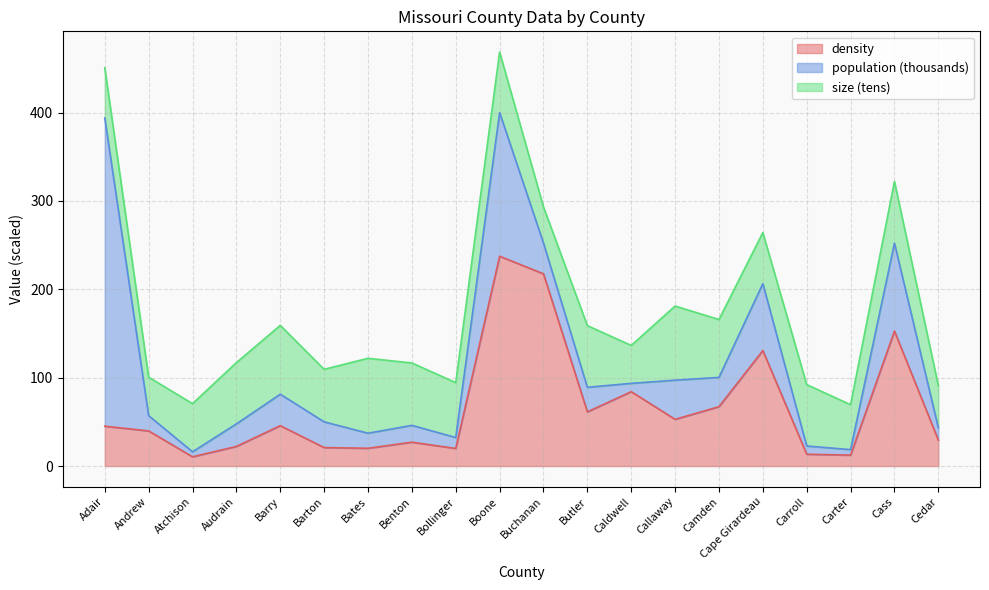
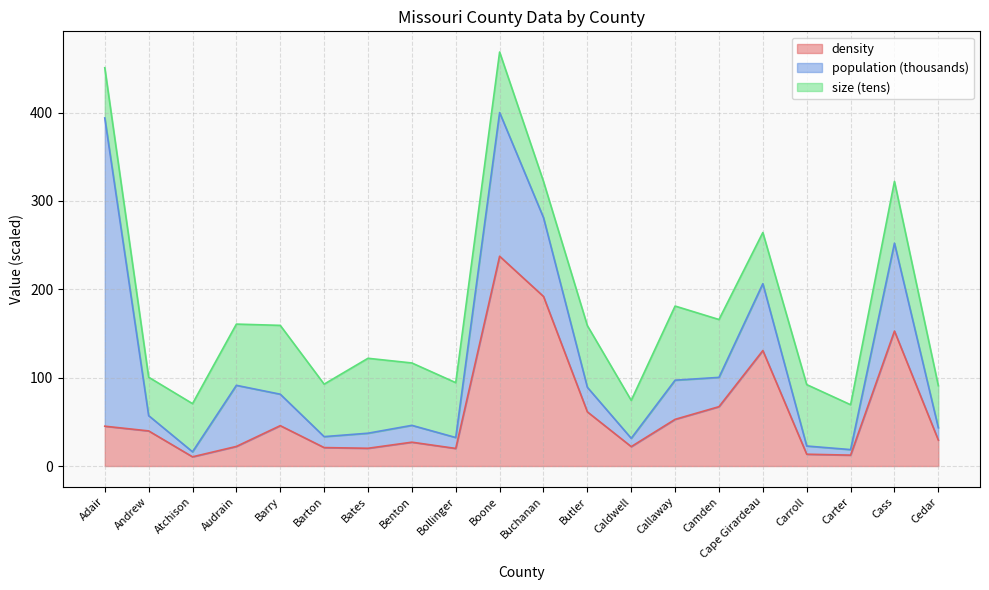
  {
    "density": {
      "Adair": 50,
      "Andrew": 40,
      "Atchison": 10,
      "Audrain": 20,
      "Barry": 50,
      "Barton": 20,
      "Bates": 20,
      "Benton": 30,
      "Bollinger": 20,
      "Boone": 240,
-     "Buchanan": 220,
+     "Buchanan": 190,
      "Butler": 60,
-     "Caldwell": 80,
+     "Caldwell": 20,
      "Callaway": 50,
      "Camden": 70,
      "Cape Girardeau": 130,
      "Carroll": 10,
      "Carter": 10,
      "Cass": 150,
      "Cedar": 30
    },
    "population (thousands)": {
      "Adair": 350,
      "Andrew": 20,
      "Atchison": 10,
-     "Audrain": 30,
+     "Audrain": 70,
      "Barry": 40,
-     "Barton": 30,
+     "Barton": 10,
      "Bates": 20,
      "Benton": 20,
      "Bollinger": 10,
      "Boone": 160,
-     "Buchanan": 30,
+     "Buchanan": 90,
      "Butler": 30,
      "Caldwell": 10,
      "Callaway": 40,
      "Camden": 30,
      "Cape Girardeau": 80,
      "Carroll": 10,
      "Carter": 10,
      "Cass": 100,
      "Cedar": 10
    },
    "size (tens)": {
      "Adair": 60,
      "Andrew": 40,
      "Atchison": 50,
      "Audrain": 70,
      "Barry": 80,
      "Barton": 60,
      "Bates": 80,
      "Benton": 70,
      "Bollinger": 60,
      "Boone": 70,
      "Buchanan": 40,
      "Butler": 70,
      "Caldwell": 40,
      "Callaway": 80,
      "Camden": 70,
      "Cape Girardeau": 60,
      "Carroll": 70,
      "Carter": 50,
      "Cass": 70,
      "Cedar": 50
    }
  }
